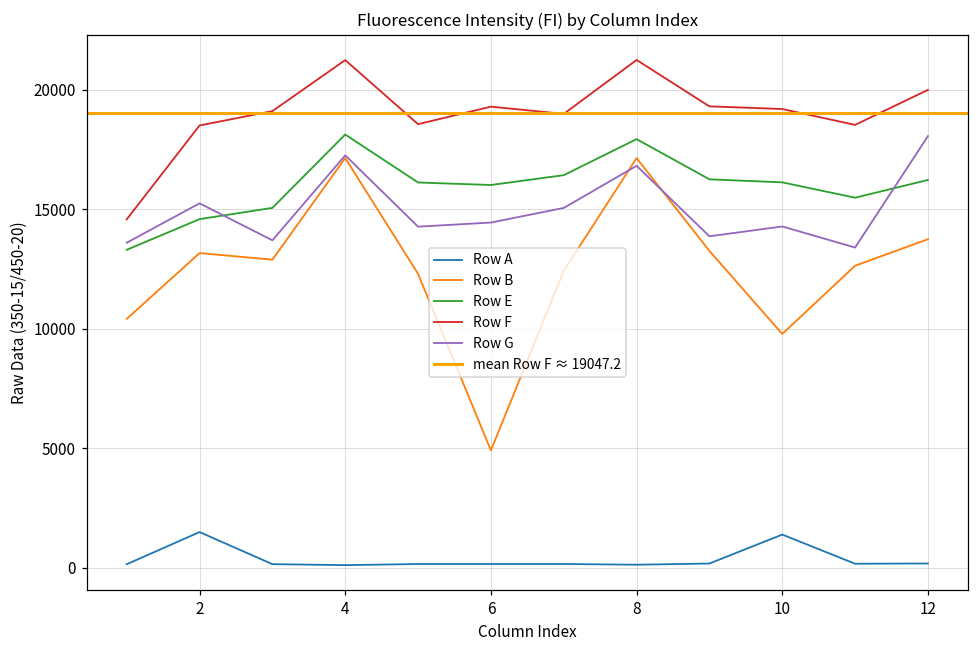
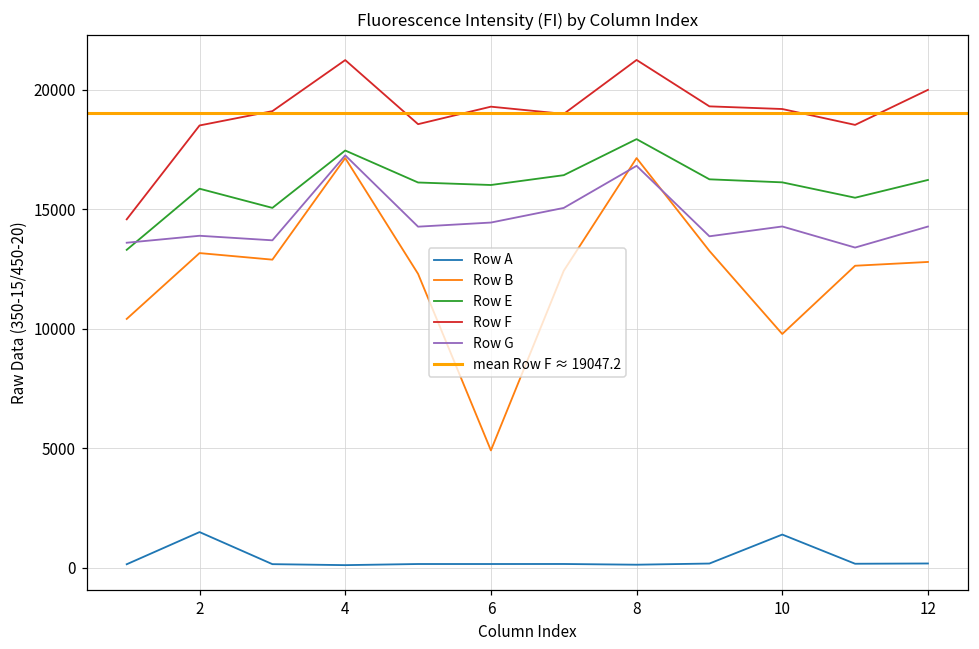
  {
    "Row A": {
      "2": 1500,
      "4": 100,
      "6": 200,
      "8": 100,
      "10": 1400,
      "12": 200
    },
    "Row B": {
      "2": 13200,
      "6": 4900,
      "8": 17100,
      "10": 9800,
-     "12": 13700
+     "12": 12800
    },
    "Row E": {
-     "2": 14600,
-     "4": 18100,
+     "2": 15900,
+     "4": 17500,
      "6": 16000,
      "8": 17900,
      "10": 16100,
      "12": 16200
    },
    "Row F": {
      "2": 18500,
      "4": 21200,
      "6": 19300,
      "8": 21200,
      "10": 19200,
      "12": 20000
    },
    "Row G": {
-     "2": 15300,
+     "2": 13900,
      "6": 14400,
      "8": 16800,
      "10": 14300,
-     "12": 18100
+     "12": 14300
    }
  }
